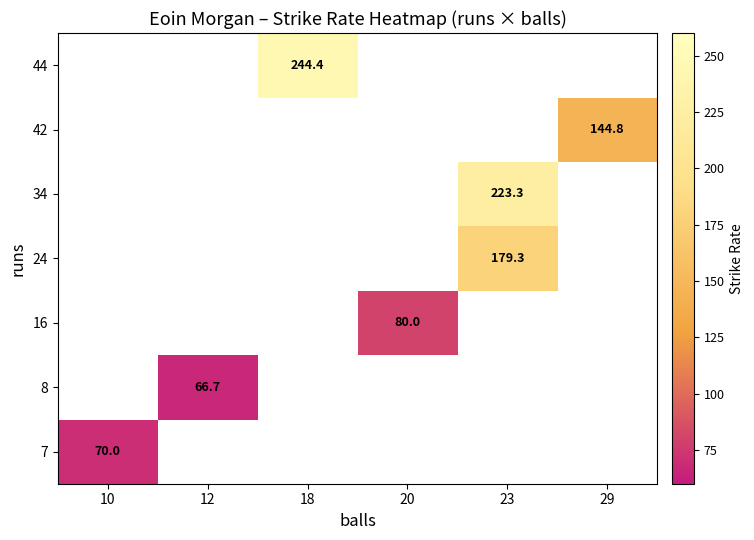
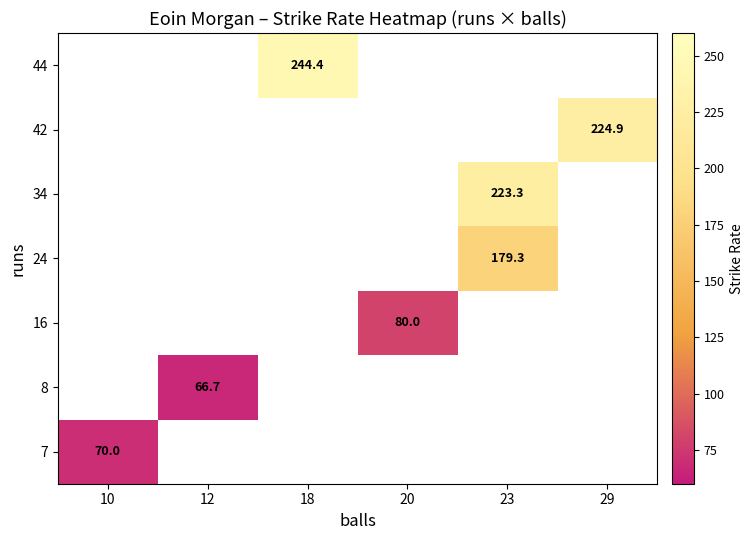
  {
    "44": {
      "18": 244.4
    },
    "42": {
-     "29": 144.8
+     "29": 224.9
    },
    "34": {
      "23": 223.3
    },
    "24": {
      "23": 179.3
    },
    "16": {
      "20": 80.0
    },
    "8": {
      "12": 66.7
    },
    "7": {
      "10": 70.0
    }
  }
